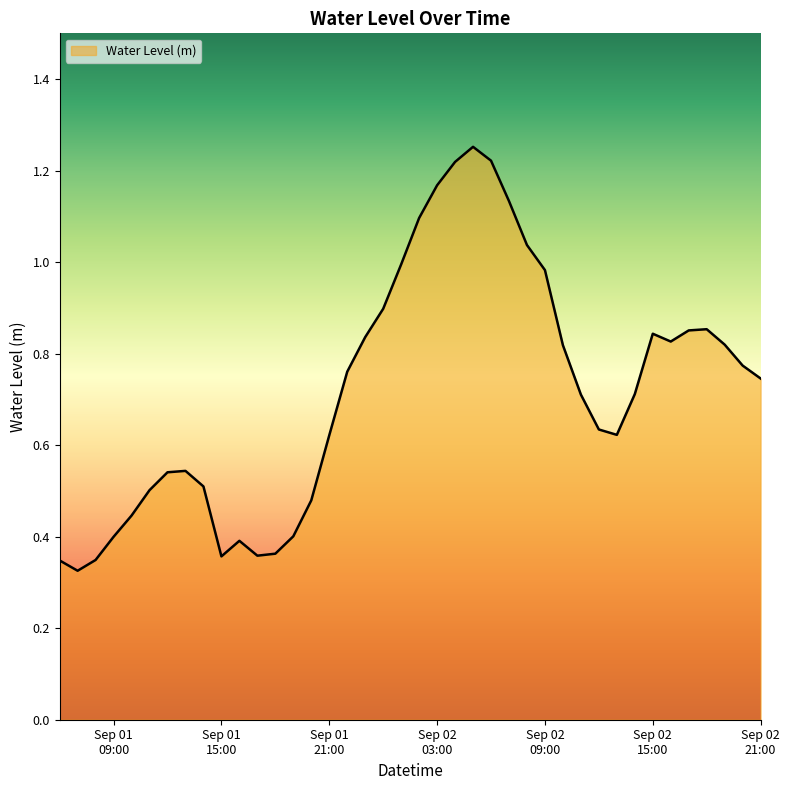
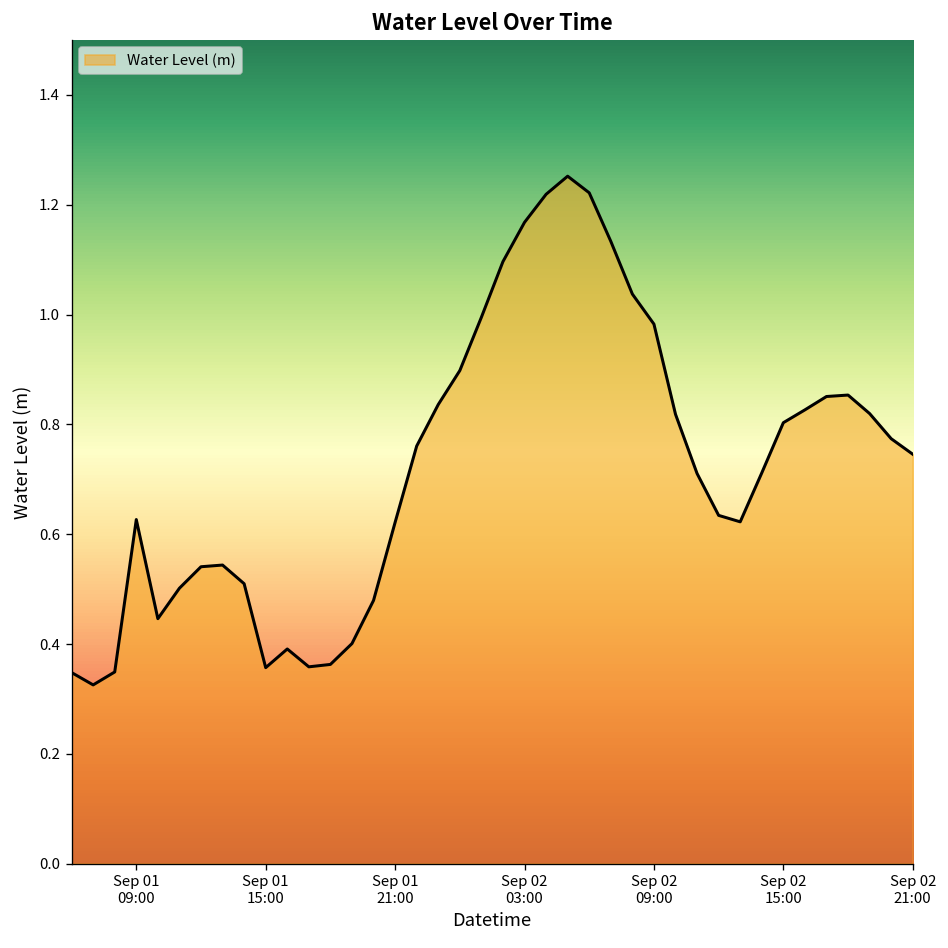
  {
-   "Sep 01 09:00": 0.40,
+   "Sep 01 09:00": 0.63,
    "Sep 01 15:00": 0.36,
    "Sep 01 21:00": 0.62,
    "Sep 02 03:00": 1.17,
    "Sep 02 09:00": 0.98,
-   "Sep 02 15:00": 0.84,
+   "Sep 02 15:00": 0.80,
    "Sep 02 21:00": 0.75
  }
